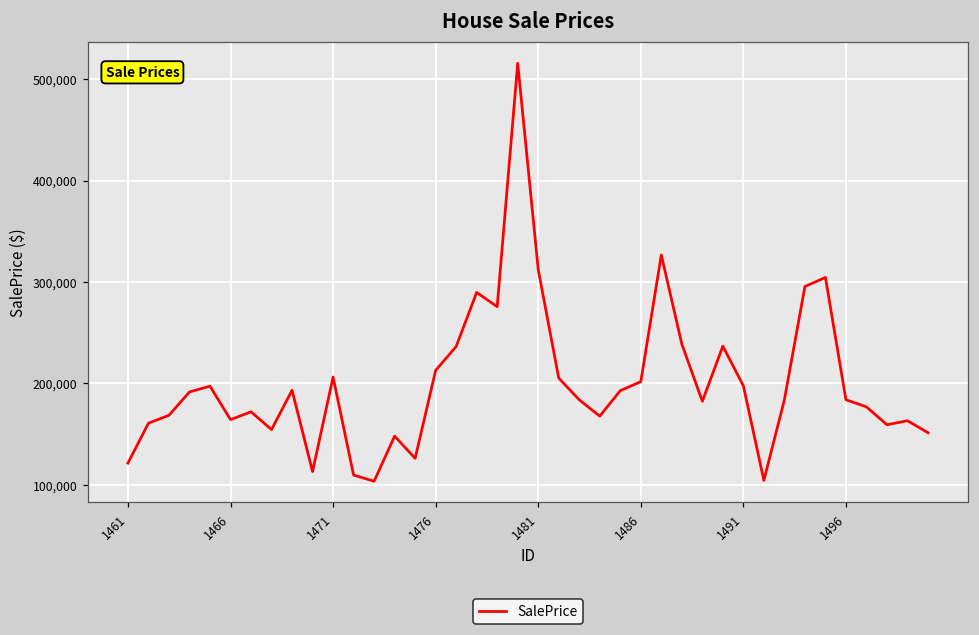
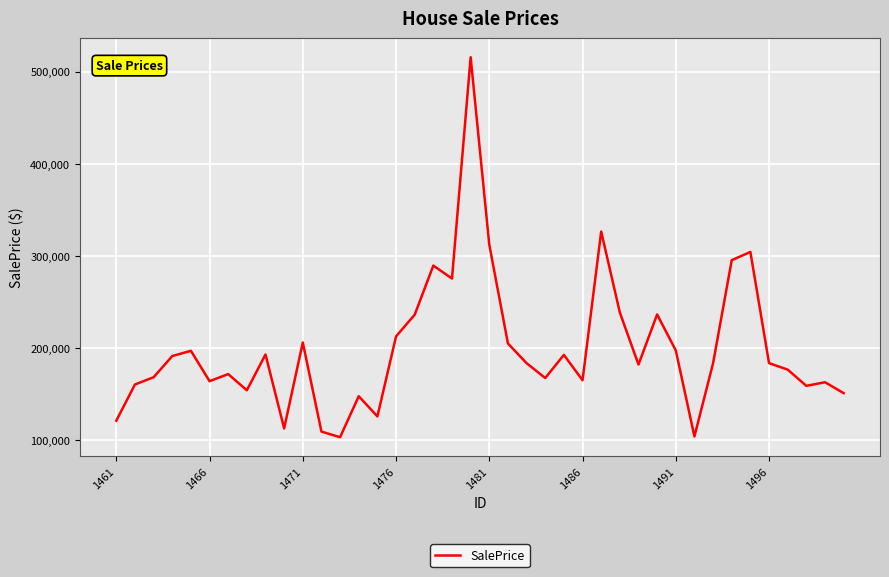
  {
    "1461": "120,000",
    "1466": "160,000",
    "1471": "210,000",
    "1476": "210,000",
    "1481": "310,000",
-   "1486": "200,000",
+   "1486": "170,000",
    "1491": "200,000",
    "1496": "180,000"
  }
